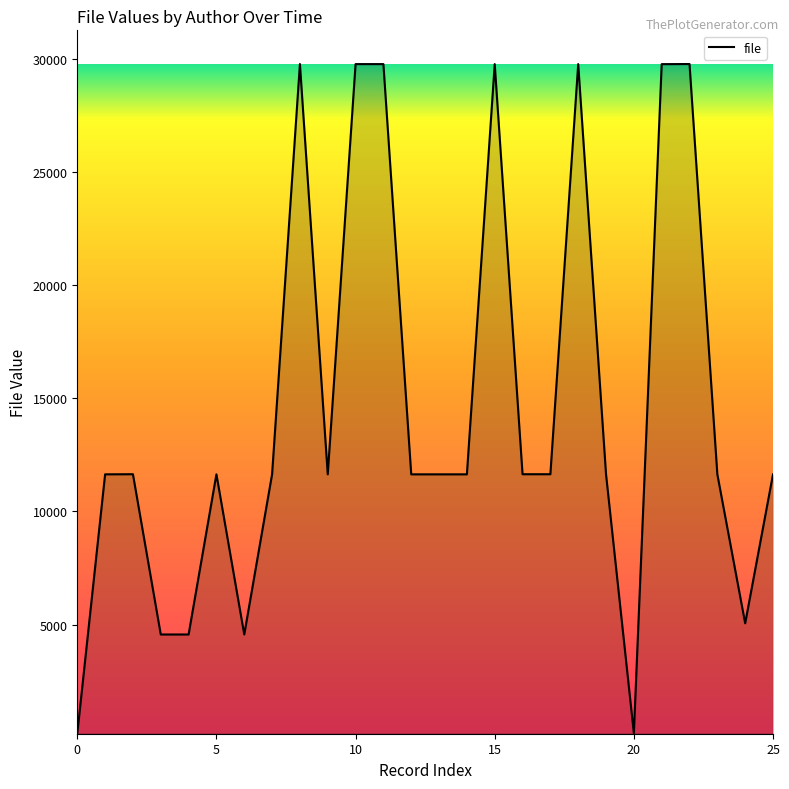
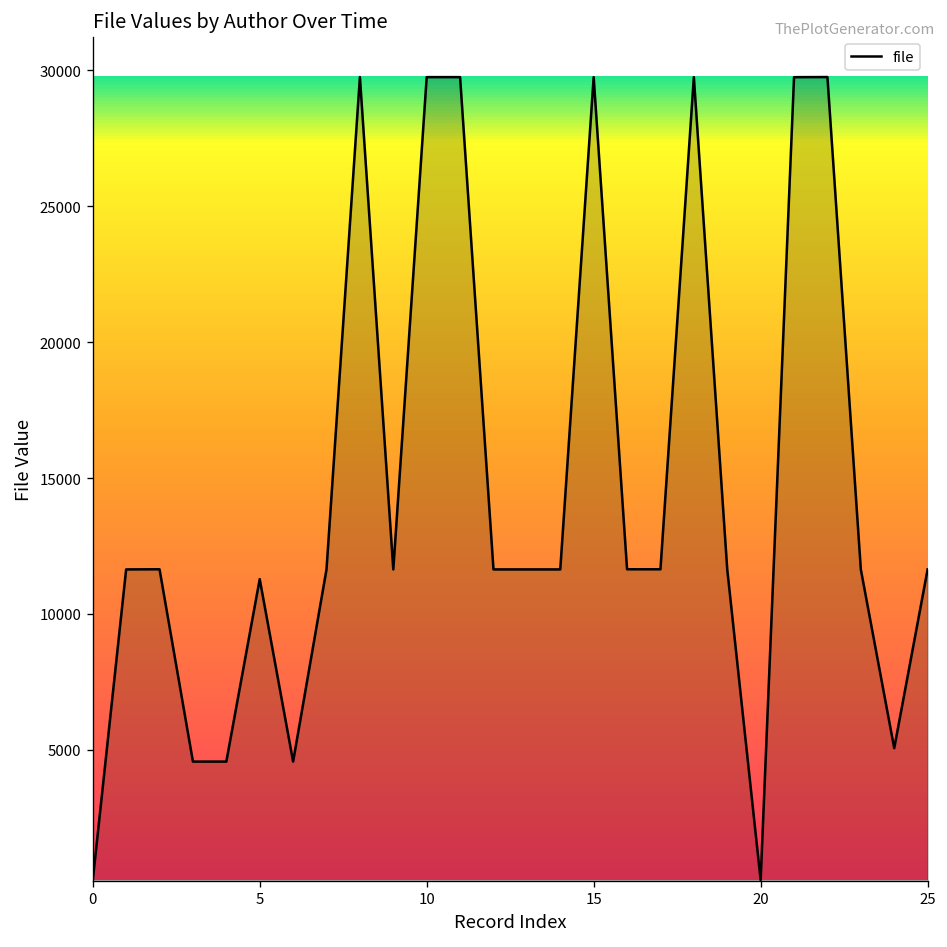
  {
    "0": 200,
-   "5": 11600,
+   "5": 11300,
    "10": 29800,
    "15": 29800,
    "20": 200,
    "25": 11600
  }
